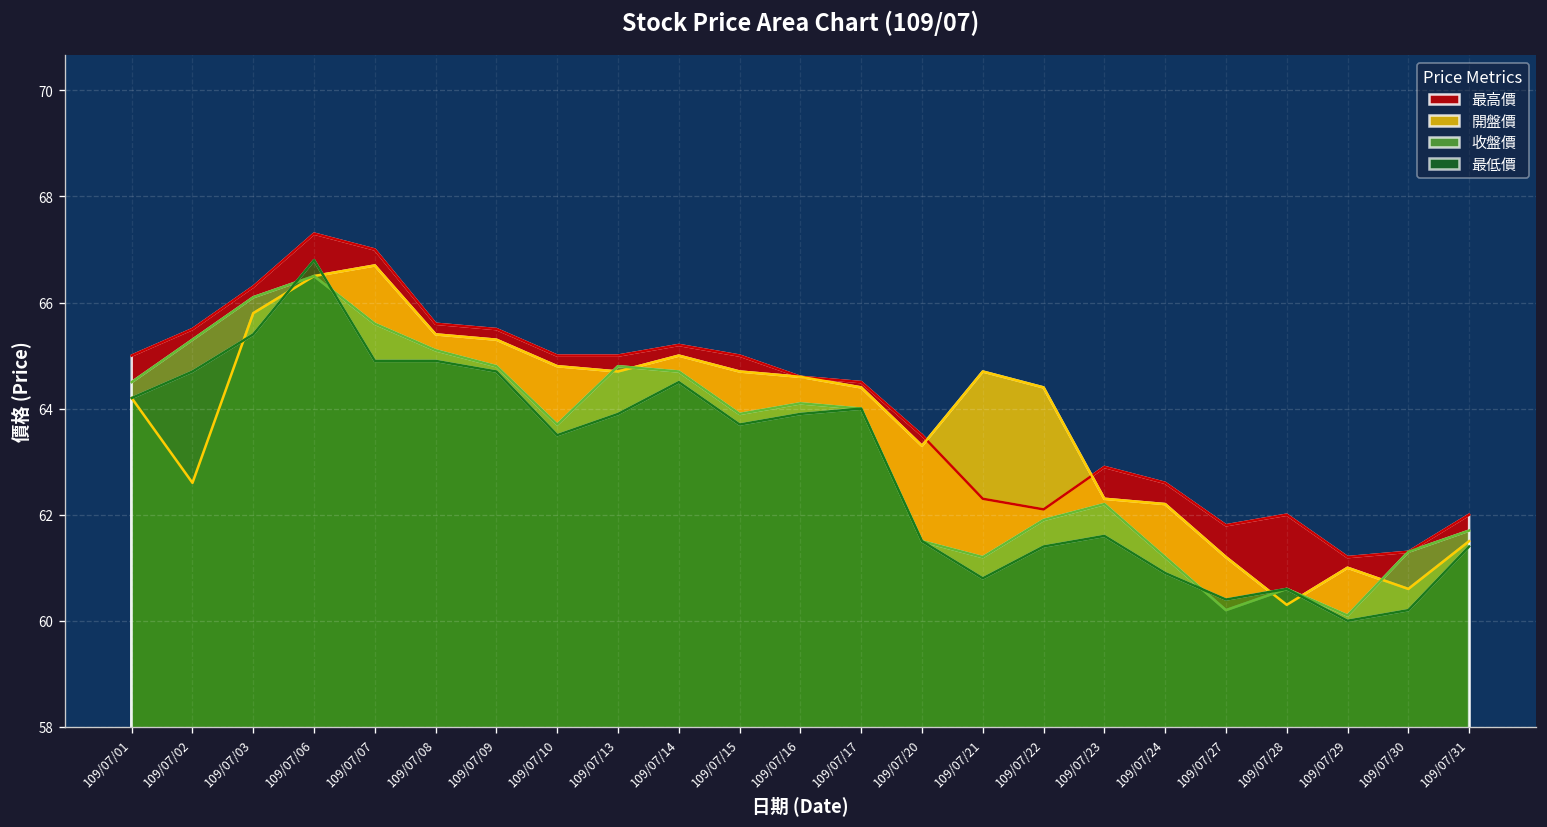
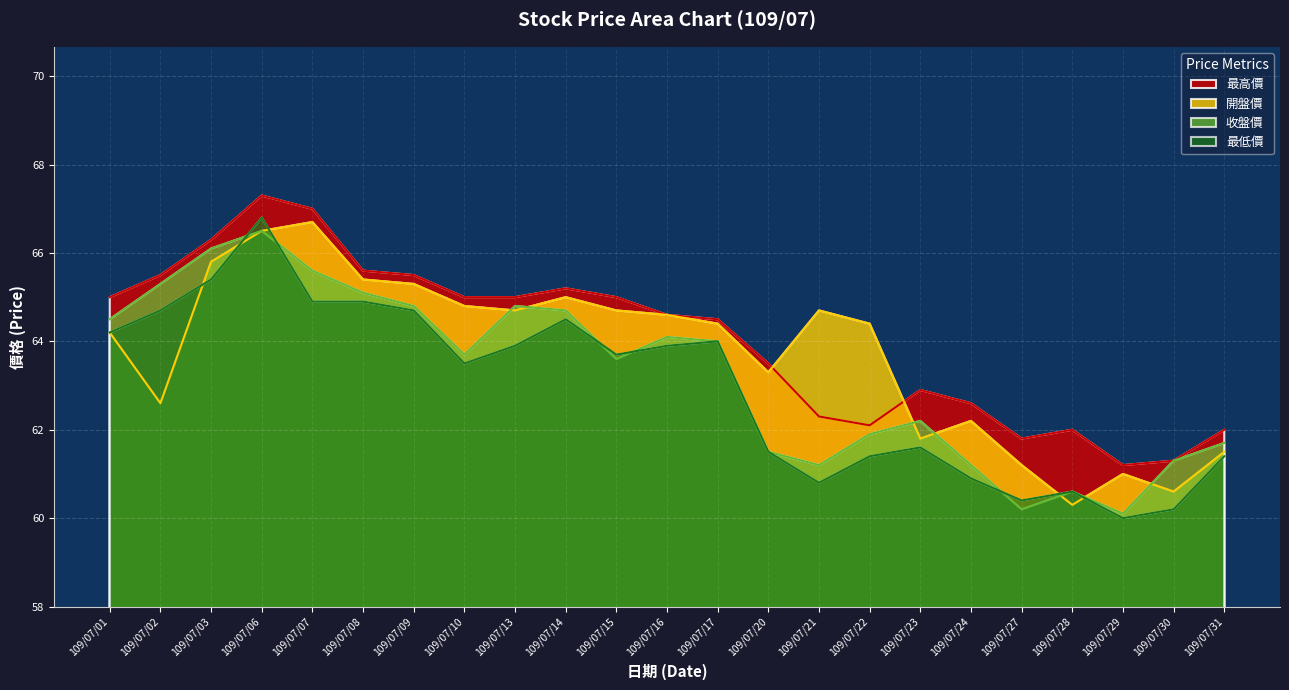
  {
    "最高價": {
      "109/07/01": 65.0,
      "109/07/02": 65.5,
      "109/07/03": 66.3,
      "109/07/06": 67.3,
      "109/07/07": 67.0,
      "109/07/08": 65.6,
      "109/07/09": 65.5,
      "109/07/10": 65.0,
      "109/07/13": 65.0,
      "109/07/14": 65.2,
      "109/07/15": 65.0,
      "109/07/17": 64.5,
      "109/07/20": 63.5,
      "109/07/21": 62.3,
      "109/07/22": 62.1,
      "109/07/23": 62.9,
      "109/07/24": 62.6,
      "109/07/27": 61.8,
      "109/07/28": 62.0,
      "109/07/29": 61.2,
      "109/07/31": 62.0
    },
    "開盤價": {
      "109/07/02": 62.6,
      "109/07/03": 65.8,
      "109/07/07": 66.7,
      "109/07/08": 65.4,
      "109/07/09": 65.3,
      "109/07/10": 64.8,
      "109/07/13": 64.7,
      "109/07/14": 65.0,
      "109/07/15": 64.7,
      "109/07/17": 64.4,
      "109/07/20": 63.3,
      "109/07/21": 64.7,
      "109/07/22": 64.4,
-     "109/07/23": 62.3,
+     "109/07/23": 61.8,
      "109/07/24": 62.2,
      "109/07/27": 61.2,
      "109/07/28": 60.3,
      "109/07/29": 61.0,
      "109/07/30": 60.6,
      "109/07/31": 61.5
    },
    "收盤價": {
      "109/07/01": 64.5,
      "109/07/02": 65.3,
      "109/07/03": 66.1,
      "109/07/07": 65.6,
      "109/07/08": 65.1,
      "109/07/09": 64.8,
      "109/07/10": 63.7,
      "109/07/13": 64.8,
      "109/07/14": 64.7,
-     "109/07/15": 63.9,
+     "109/07/15": 63.6,
      "109/07/16": 64.1,
      "109/07/21": 61.2,
      "109/07/22": 61.9,
      "109/07/23": 62.2,
      "109/07/24": 61.2,
      "109/07/27": 60.2,
      "109/07/29": 60.1,
      "109/07/31": 61.7
    },
    "最低價": {
      "109/07/02": 64.7,
      "109/07/03": 65.4,
      "109/07/06": 66.8,
      "109/07/07": 64.9,
      "109/07/08": 64.9,
      "109/07/09": 64.7,
      "109/07/10": 63.5,
      "109/07/13": 63.9,
      "109/07/14": 64.5,
      "109/07/15": 63.7,
      "109/07/16": 63.9,
      "109/07/21": 60.8,
      "109/07/22": 61.4,
      "109/07/23": 61.6,
      "109/07/24": 60.9,
      "109/07/27": 60.4,
      "109/07/29": 60.0,
      "109/07/30": 60.2,
      "109/07/31": 61.4
    }
  }
